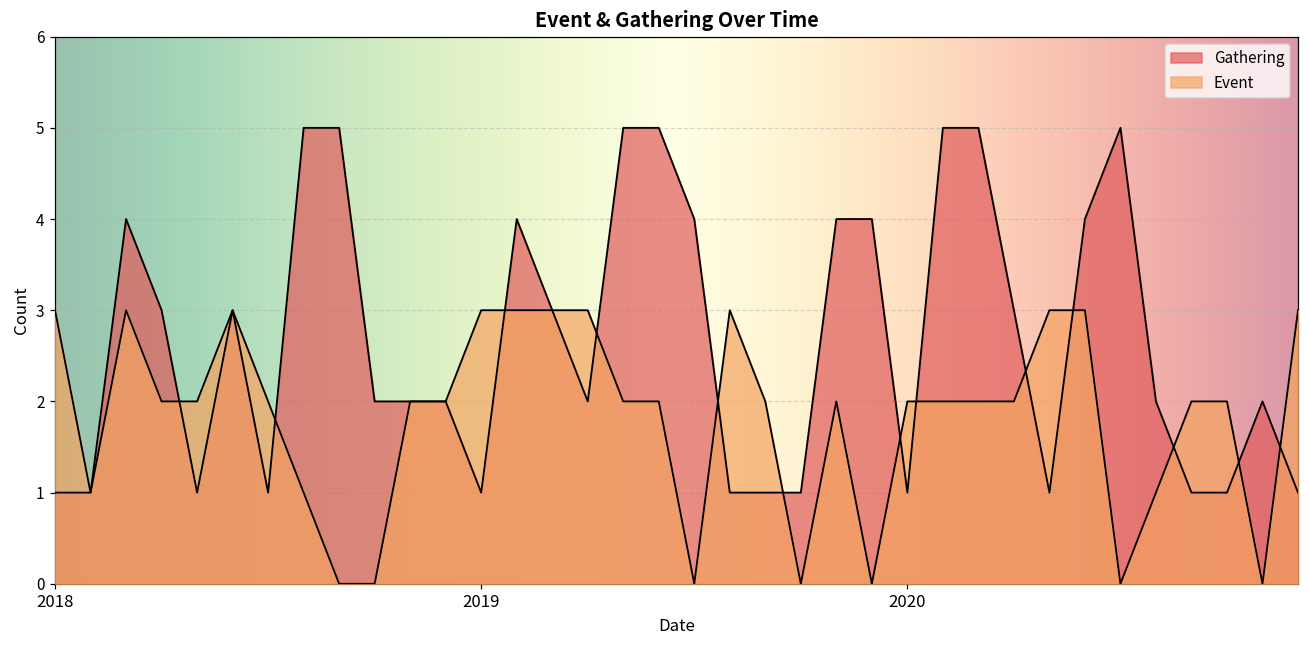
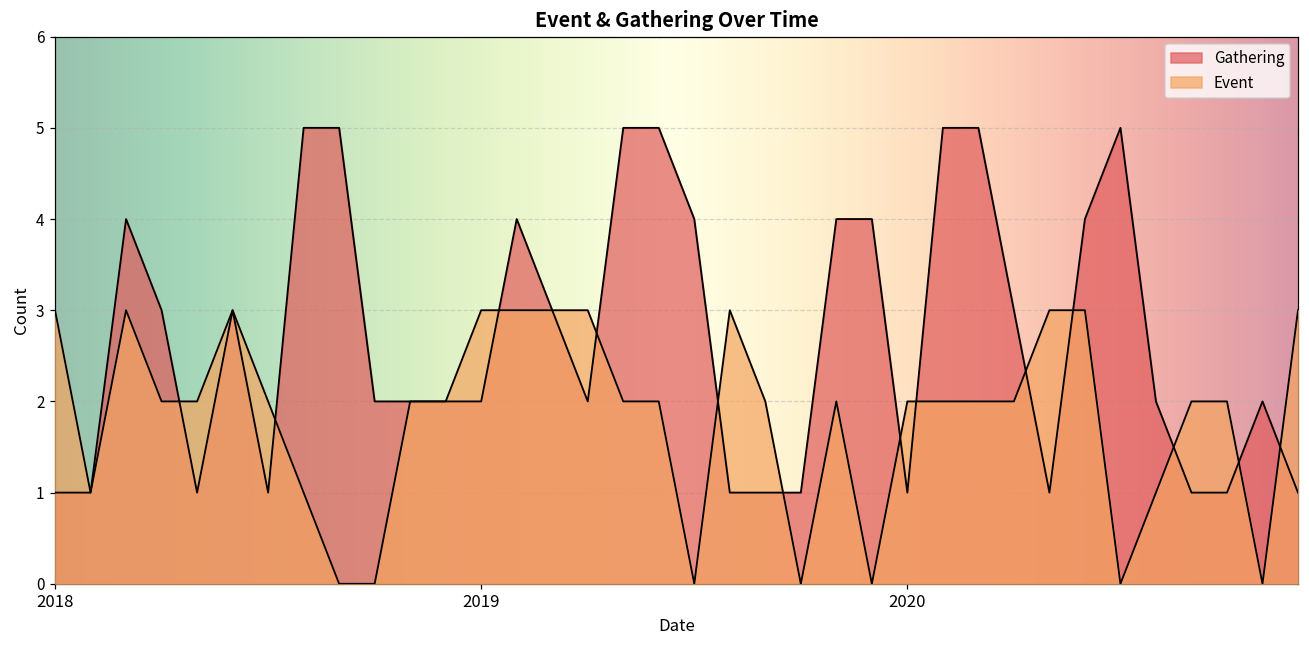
  {
    "Gathering": {
      "2018": 1,
-     "2019": 1,
+     "2019": 2,
      "2020": 1
    },
    "Event": {
      "2018": 3,
      "2019": 3,
      "2020": 2
    }
  }
